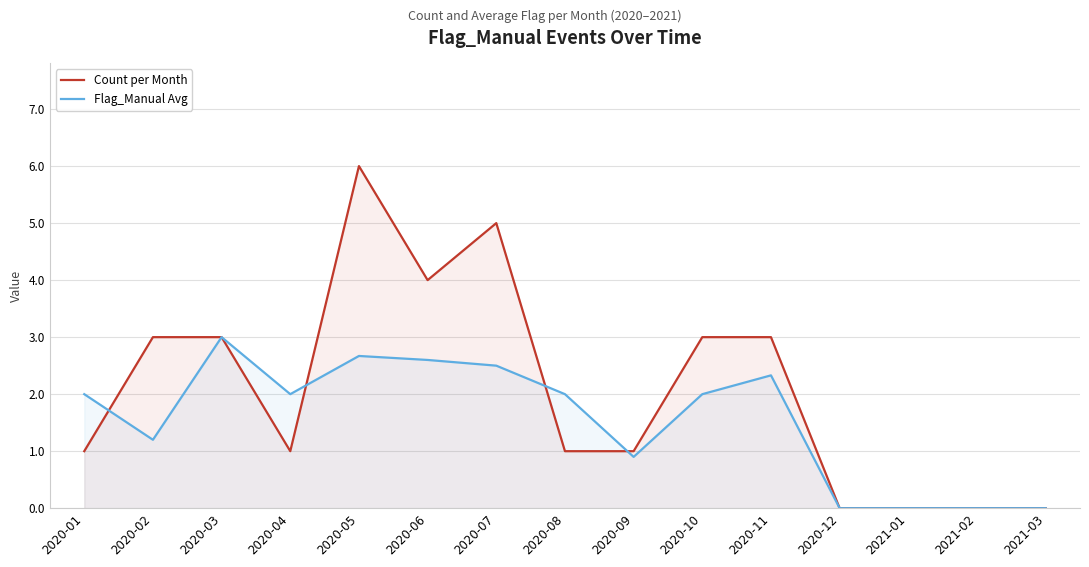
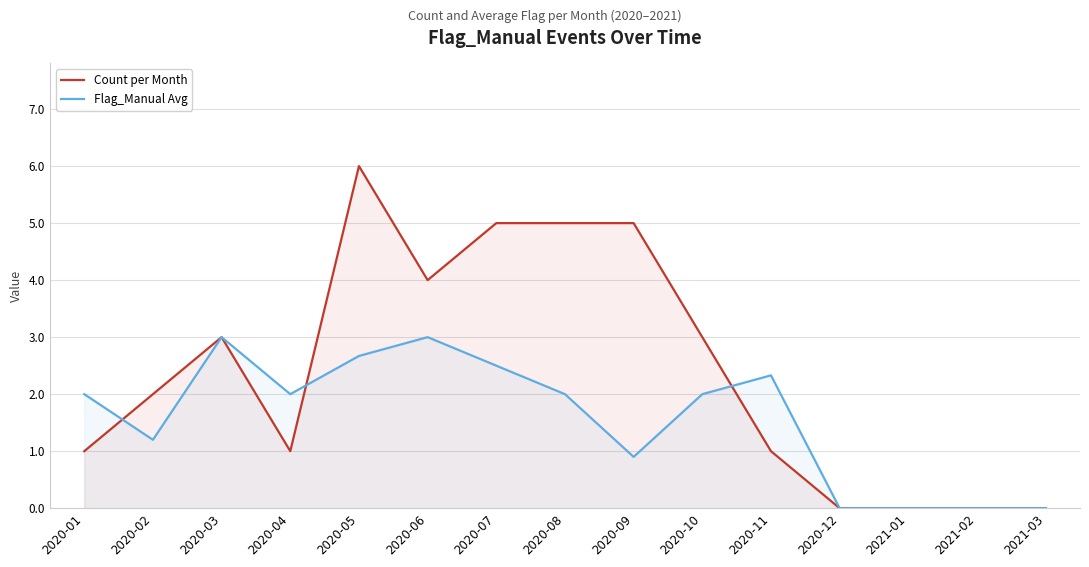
  {
    "Count per Month": {
      "2020-01": 1,
-     "2020-02": 3,
+     "2020-02": 2,
      "2020-04": 1,
      "2020-05": 6,
      "2020-06": 4,
      "2020-07": 5,
-     "2020-08": 1,
-     "2020-09": 1,
+     "2020-08": 5,
+     "2020-09": 5,
      "2020-10": 3,
-     "2020-11": 3
+     "2020-11": 1
    },
    "Flag_Manual Avg": {
      "2020-01": 2.0,
      "2020-02": 1.2,
      "2020-04": 2.0,
      "2020-05": 2.7,
-     "2020-06": 2.6,
+     "2020-06": 3.0,
      "2020-07": 2.5,
      "2020-08": 2.0,
      "2020-09": 0.9,
      "2020-10": 2.0,
      "2020-11": 2.3
    }
  }
